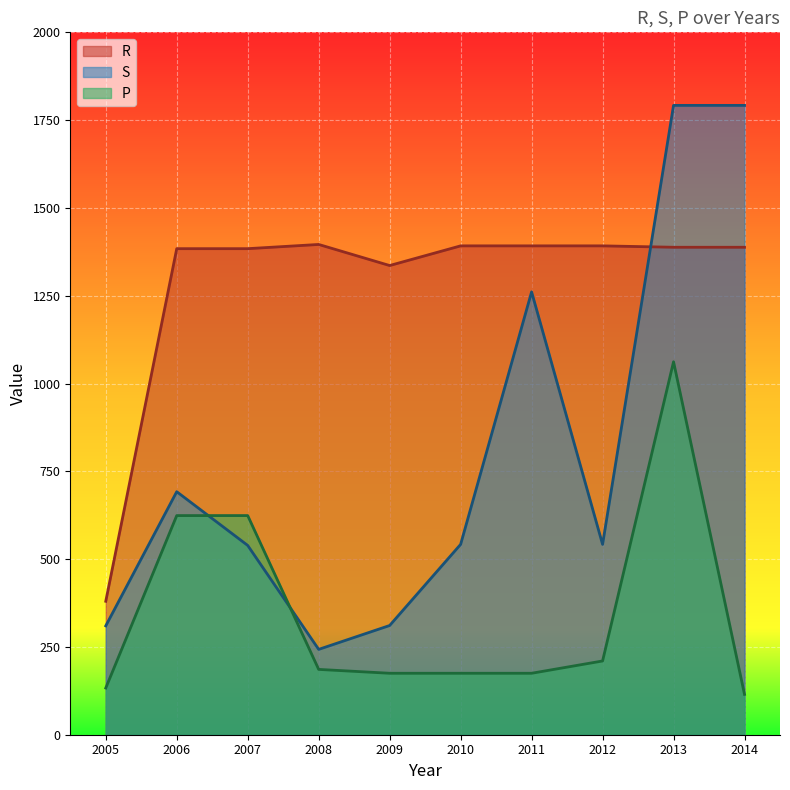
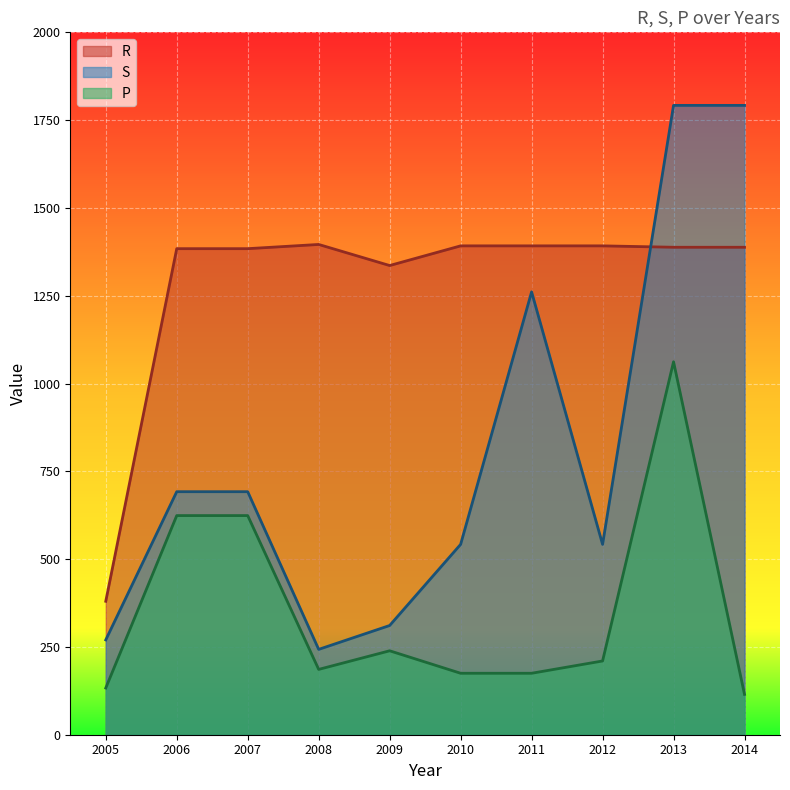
  {
    "R": {
      "2005": 380,
      "2006": 1380,
      "2007": 1380,
      "2008": 1400,
      "2009": 1340,
      "2010": 1390,
      "2011": 1390,
      "2012": 1390,
      "2013": 1390,
      "2014": 1390
    },
    "S": {
-     "2005": 310,
+     "2005": 270,
      "2006": 690,
-     "2007": 540,
+     "2007": 690,
      "2008": 240,
      "2009": 310,
      "2010": 540,
      "2011": 1260,
      "2012": 540,
      "2013": 1790,
      "2014": 1790
    },
    "P": {
      "2005": 130,
      "2006": 620,
      "2007": 620,
      "2008": 190,
-     "2009": 180,
+     "2009": 240,
      "2010": 180,
      "2011": 180,
      "2012": 210,
      "2013": 1060,
      "2014": 120
    }
  }
